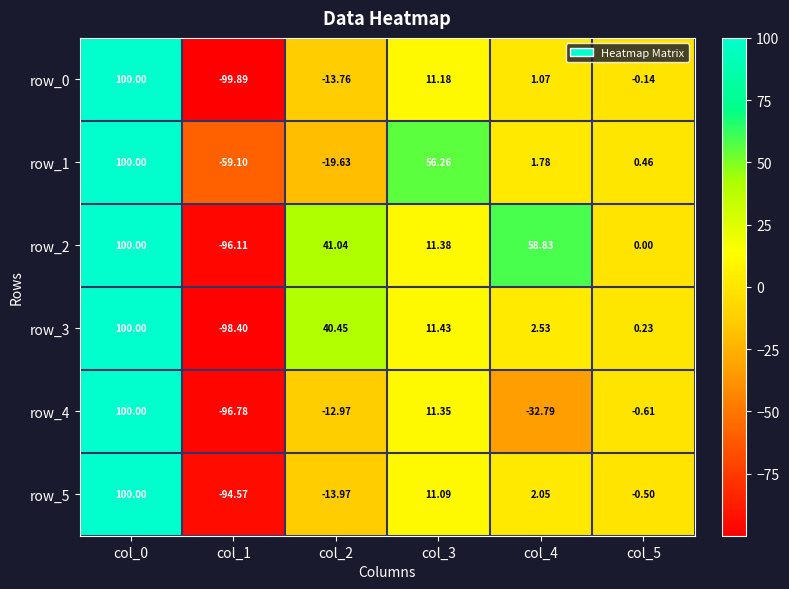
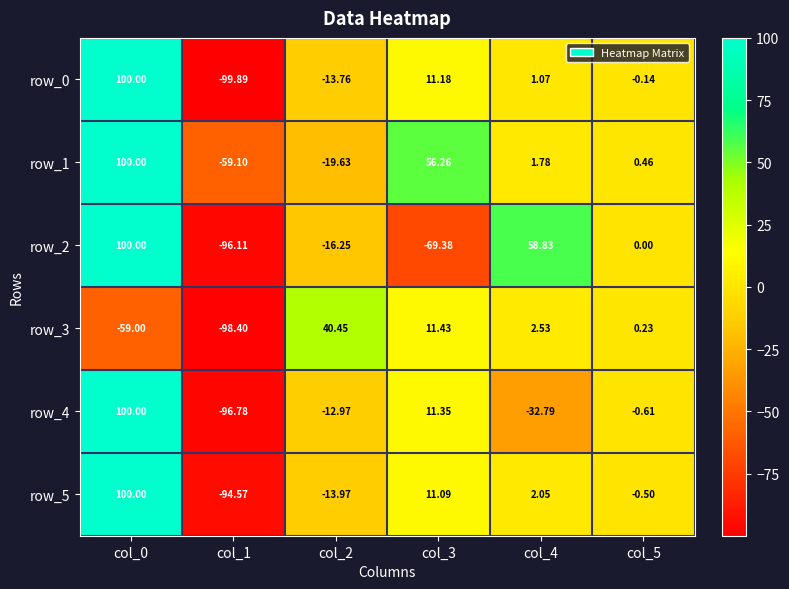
  {
    "row_0": {
      "col_0": 100.00,
      "col_1": -99.89,
      "col_2": -13.76,
      "col_3": 11.18,
      "col_4": 1.07,
      "col_5": -0.14
    },
    "row_1": {
      "col_0": 100.00,
      "col_1": -59.10,
      "col_2": -19.63,
      "col_3": 56.26,
      "col_4": 1.78,
      "col_5": 0.46
    },
    "row_2": {
      "col_0": 100.00,
      "col_1": -96.11,
-     "col_2": 41.04,
-     "col_3": 11.38,
+     "col_2": -16.25,
+     "col_3": -69.38,
      "col_4": 58.83,
      "col_5": 0.00
    },
    "row_3": {
-     "col_0": 100.00,
+     "col_0": -59.00,
      "col_1": -98.40,
      "col_2": 40.45,
      "col_3": 11.43,
      "col_4": 2.53,
      "col_5": 0.23
    },
    "row_4": {
      "col_0": 100.00,
      "col_1": -96.78,
      "col_2": -12.97,
      "col_3": 11.35,
      "col_4": -32.79,
      "col_5": -0.61
    },
    "row_5": {
      "col_0": 100.00,
      "col_1": -94.57,
      "col_2": -13.97,
      "col_3": 11.09,
      "col_4": 2.05,
      "col_5": -0.50
    }
  }
